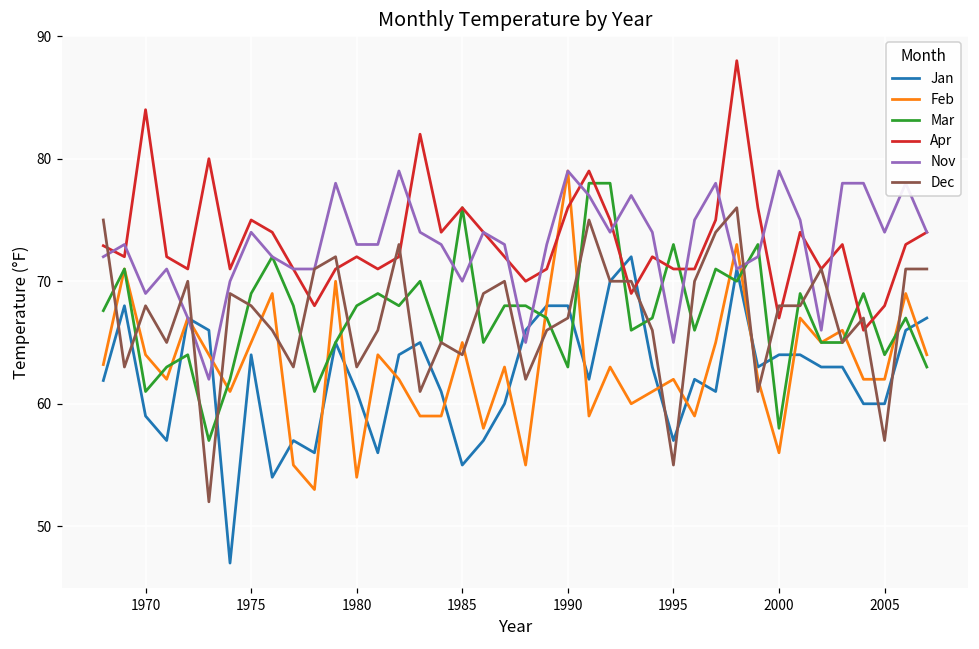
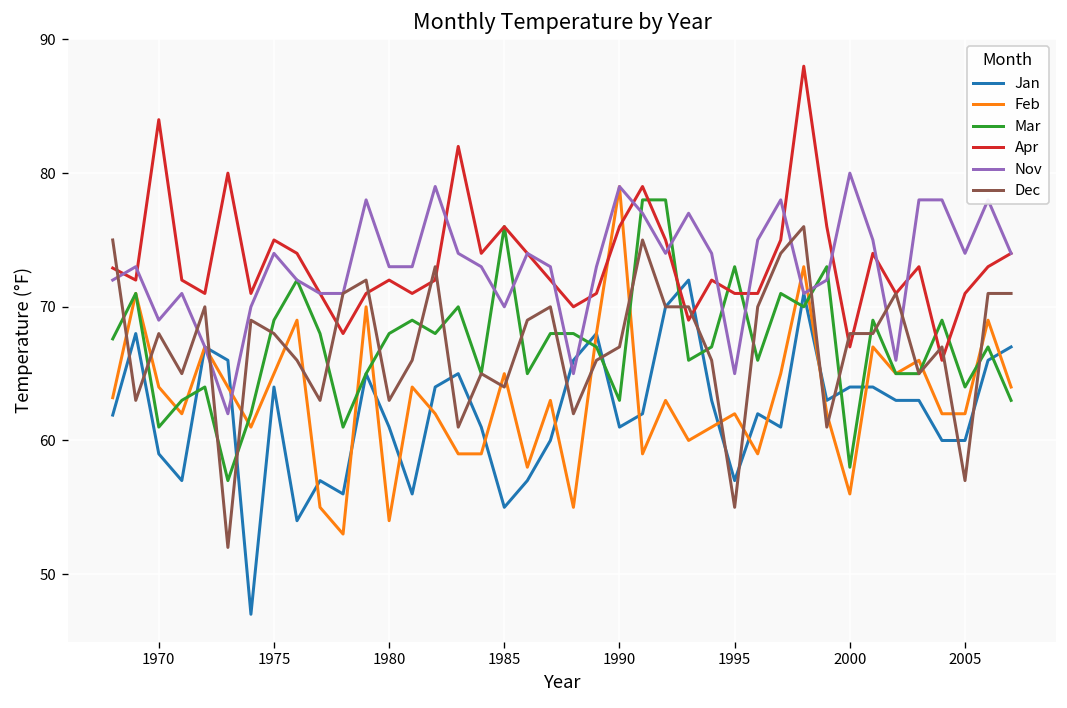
  {
    "Jan": {
      "1970": 59,
      "1975": 64,
      "1980": 61,
      "1985": 55,
-     "1990": 68,
+     "1990": 61,
      "1995": 57,
      "2000": 64,
      "2005": 60
    },
    "Feb": {
      "1970": 64,
      "1975": 65,
      "1980": 54,
      "1985": 65,
      "1995": 62,
      "2000": 56,
      "2005": 62
    },
    "Mar": {
      "1970": 61,
      "1975": 69,
      "1980": 68,
      "1990": 63,
      "1995": 73,
      "2000": 58,
      "2005": 64
    },
    "Apr": {
      "1970": 84,
      "1975": 75,
      "1980": 72,
      "1990": 76,
      "1995": 71,
      "2000": 67,
-     "2005": 68
+     "2005": 71
    },
    "Nov": {
      "1970": 69,
      "1975": 74,
      "1980": 73,
      "1985": 70,
      "1995": 65,
-     "2000": 79,
+     "2000": 80,
      "2005": 74
    },
    "Dec": {
      "1970": 68,
      "1975": 68,
      "1980": 63,
      "1985": 64,
      "1990": 67,
      "1995": 55,
      "2000": 68,
      "2005": 57
    }
  }
